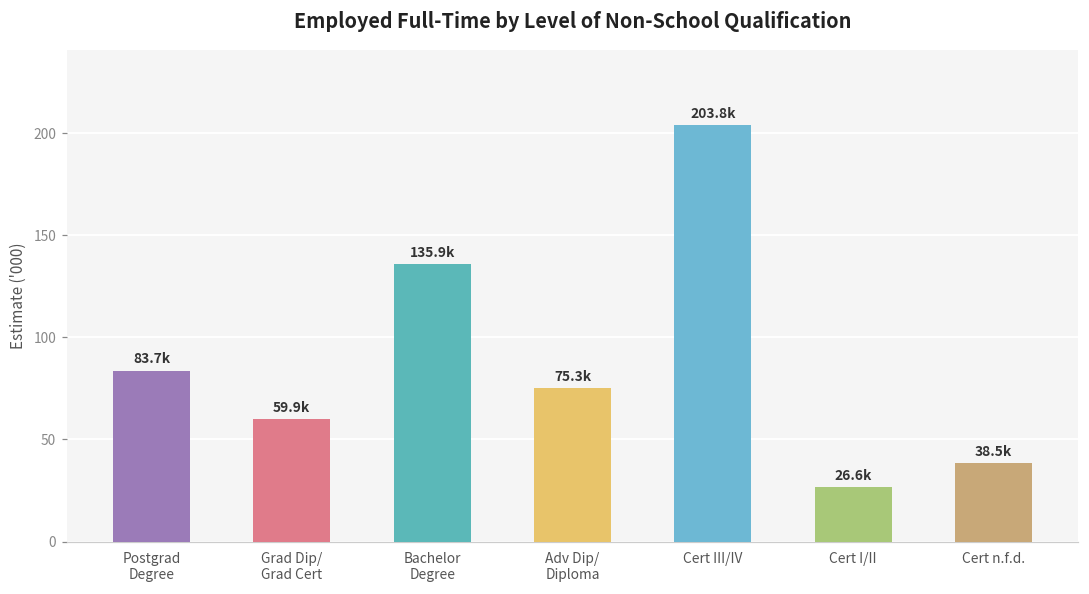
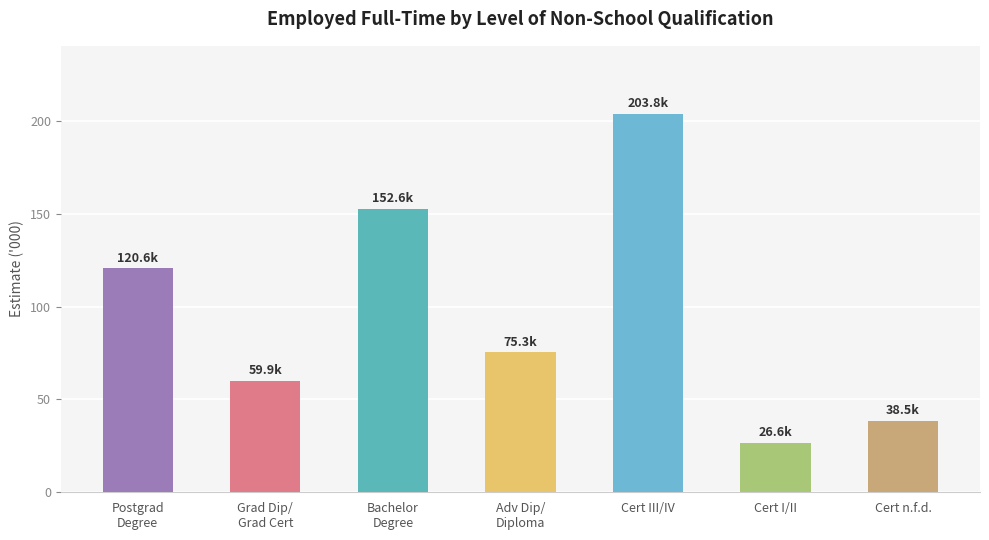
  {
-   "Postgrad Degree": "83.7k",
+   "Postgrad Degree": "120.6k",
    "Grad Dip/ Grad Cert": "59.9k",
-   "Bachelor Degree": "135.9k",
+   "Bachelor Degree": "152.6k",
    "Adv Dip/ Diploma": "75.3k",
    "Cert III/IV": "203.8k",
    "Cert I/II": "26.6k",
    "Cert n.f.d.": "38.5k"
  }
